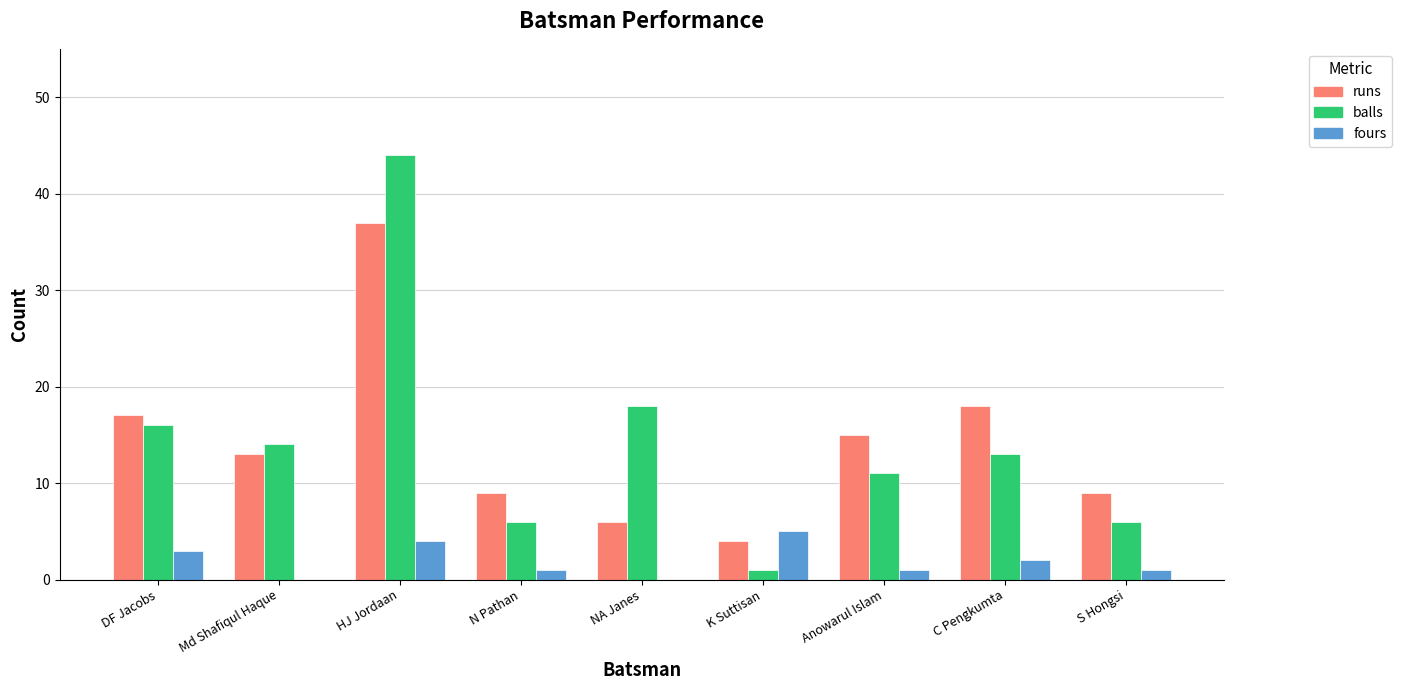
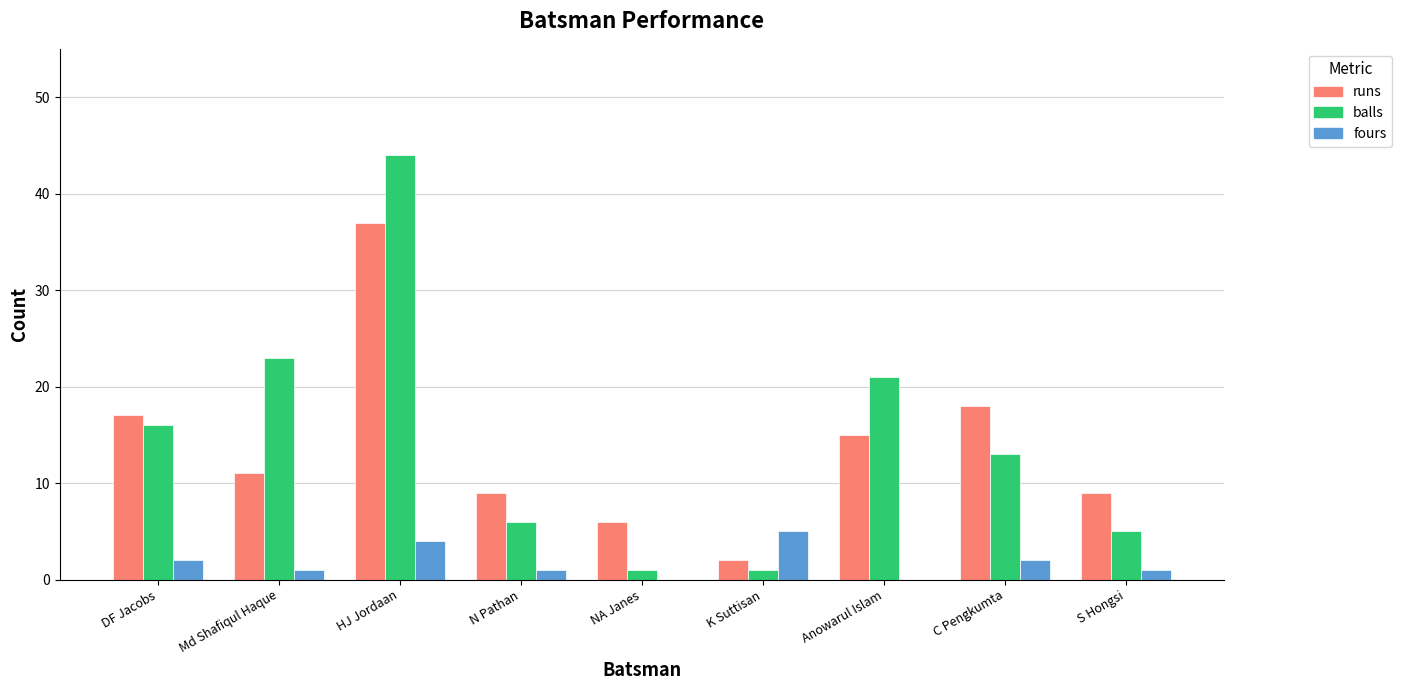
  {
    "runs": {
      "DF Jacobs": 17,
-     "Md Shafiqul Haque": 13,
+     "Md Shafiqul Haque": 11,
      "HJ Jordaan": 37,
      "N Pathan": 9,
      "NA Janes": 6,
-     "K Suttisan": 4,
+     "K Suttisan": 2,
      "Anowarul Islam": 15,
      "C Pengkumta": 18,
      "S Hongsi": 9
    },
    "balls": {
      "DF Jacobs": 16,
-     "Md Shafiqul Haque": 14,
+     "Md Shafiqul Haque": 23,
      "HJ Jordaan": 44,
      "N Pathan": 6,
-     "NA Janes": 18,
+     "NA Janes": 1,
      "K Suttisan": 1,
-     "Anowarul Islam": 11,
+     "Anowarul Islam": 21,
      "C Pengkumta": 13,
-     "S Hongsi": 6
+     "S Hongsi": 5
    },
    "fours": {
-     "DF Jacobs": 3,
-     "Md Shafiqul Haque": 0,
+     "DF Jacobs": 2,
+     "Md Shafiqul Haque": 1,
      "HJ Jordaan": 4,
      "N Pathan": 1,
      "NA Janes": 0,
      "K Suttisan": 5,
-     "Anowarul Islam": 1,
+     "Anowarul Islam": 0,
      "C Pengkumta": 2,
      "S Hongsi": 1
    }
  }
